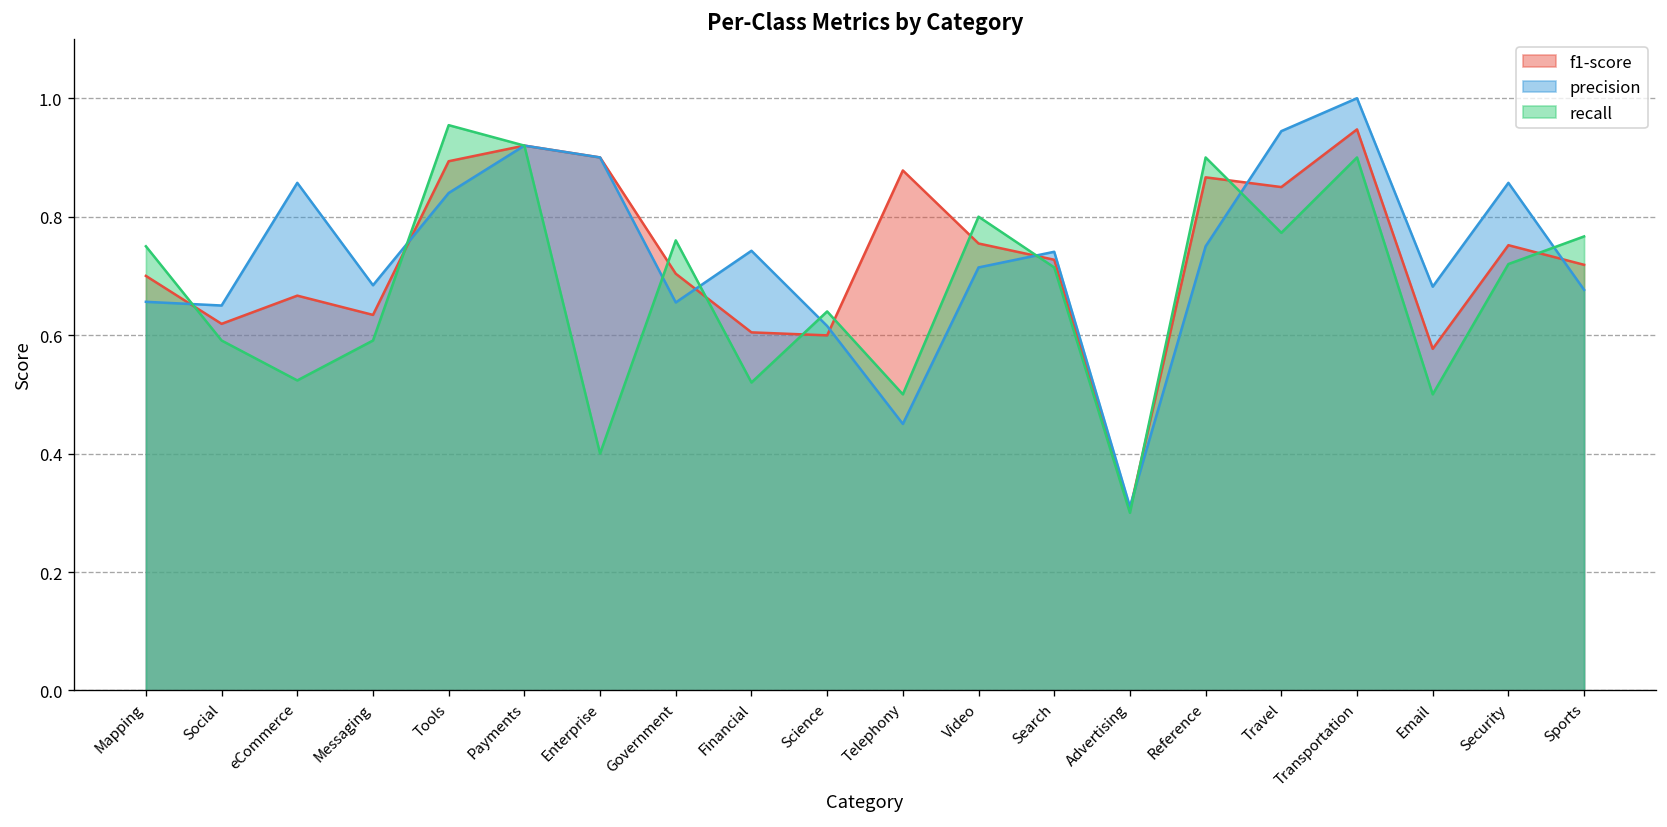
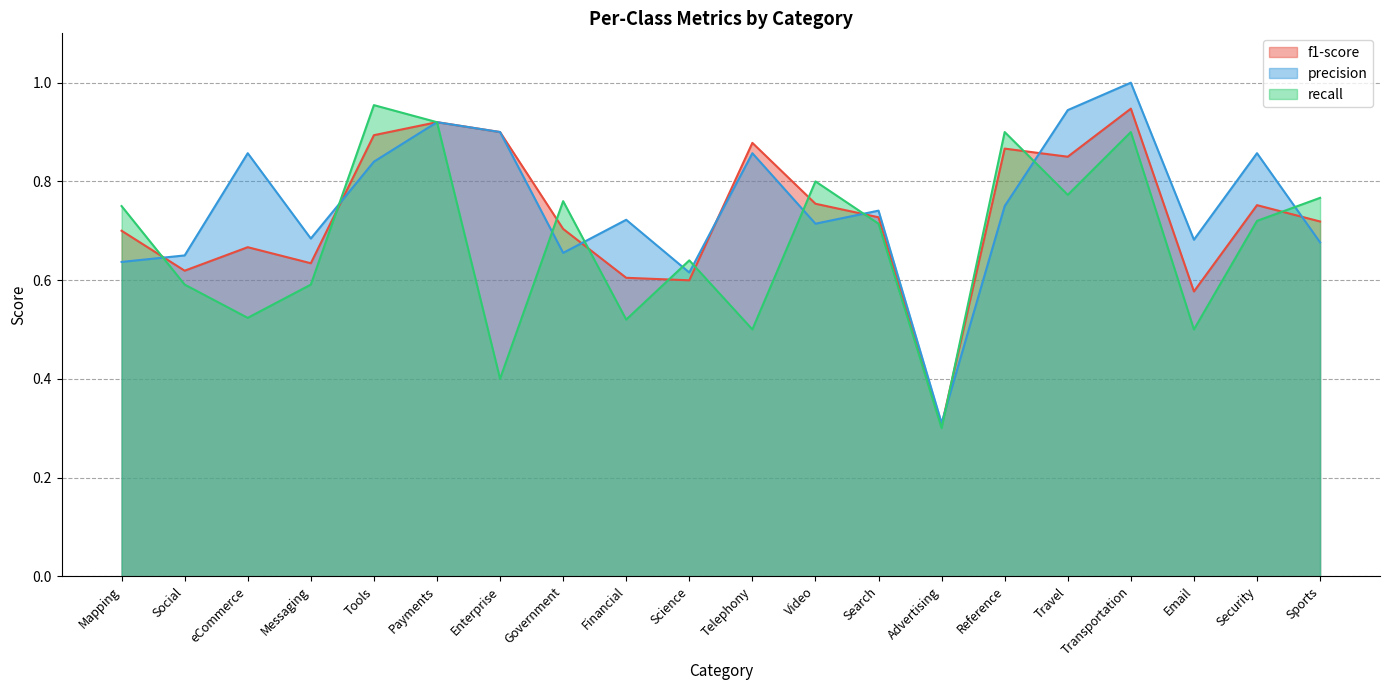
  {
    "f1-score": {
      "Mapping": 0.70,
      "Social": 0.62,
      "eCommerce": 0.67,
      "Messaging": 0.63,
      "Tools": 0.89,
      "Government": 0.70,
      "Financial": 0.60,
      "Science": 0.60,
      "Telephony": 0.88,
      "Video": 0.75,
      "Search": 0.73,
      "Reference": 0.87,
      "Travel": 0.85,
      "Transportation": 0.95,
      "Email": 0.58,
      "Security": 0.75,
      "Sports": 0.72
    },
    "precision": {
-     "Mapping": 0.66,
+     "Mapping": 0.64,
      "Social": 0.65,
      "eCommerce": 0.86,
      "Messaging": 0.68,
      "Tools": 0.84,
      "Government": 0.66,
-     "Financial": 0.74,
+     "Financial": 0.72,
      "Science": 0.62,
-     "Telephony": 0.45,
+     "Telephony": 0.86,
      "Video": 0.71,
      "Search": 0.74,
      "Reference": 0.75,
      "Travel": 0.94,
      "Transportation": 1.00,
      "Email": 0.68,
      "Security": 0.86,
      "Sports": 0.68
    },
    "recall": {
      "Mapping": 0.75,
      "Social": 0.59,
      "eCommerce": 0.52,
      "Messaging": 0.59,
      "Tools": 0.95,
      "Enterprise": 0.40,
      "Government": 0.76,
      "Financial": 0.52,
      "Science": 0.64,
      "Telephony": 0.50,
      "Video": 0.80,
      "Search": 0.71,
      "Advertising": 0.30,
      "Reference": 0.90,
      "Travel": 0.77,
      "Transportation": 0.90,
      "Email": 0.50,
      "Security": 0.72,
      "Sports": 0.77
    }
  }
